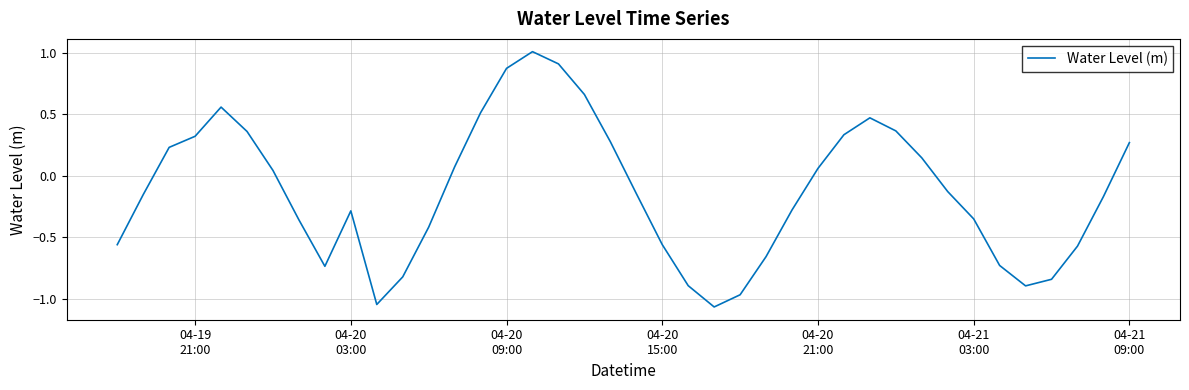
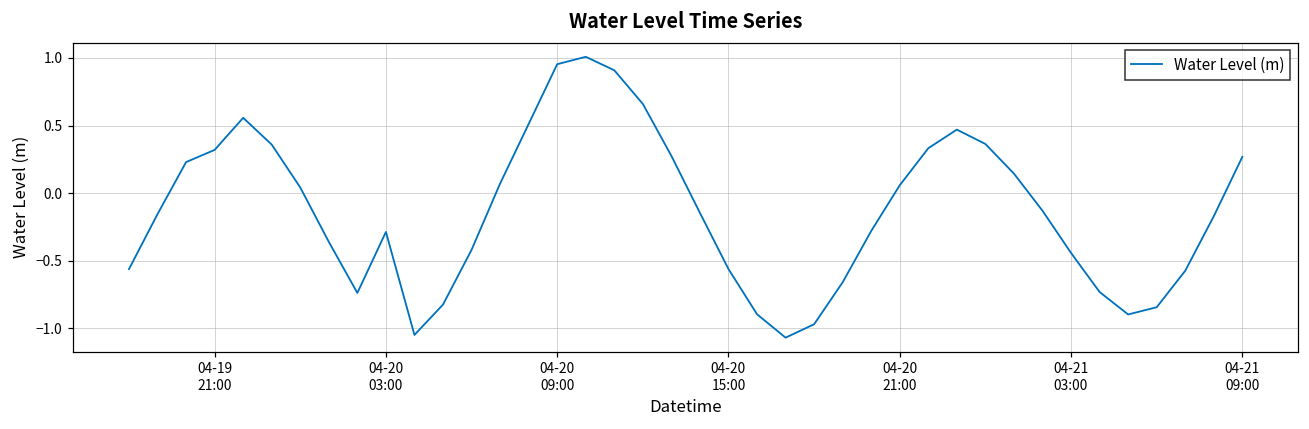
  {
    "04-19 21:00": 0.32,
    "04-20 03:00": -0.29,
-   "04-20 09:00": 0.87,
+   "04-20 09:00": 0.95,
    "04-20 15:00": -0.56,
    "04-20 21:00": 0.06,
-   "04-21 03:00": -0.35,
+   "04-21 03:00": -0.44,
    "04-21 09:00": 0.27
  }
